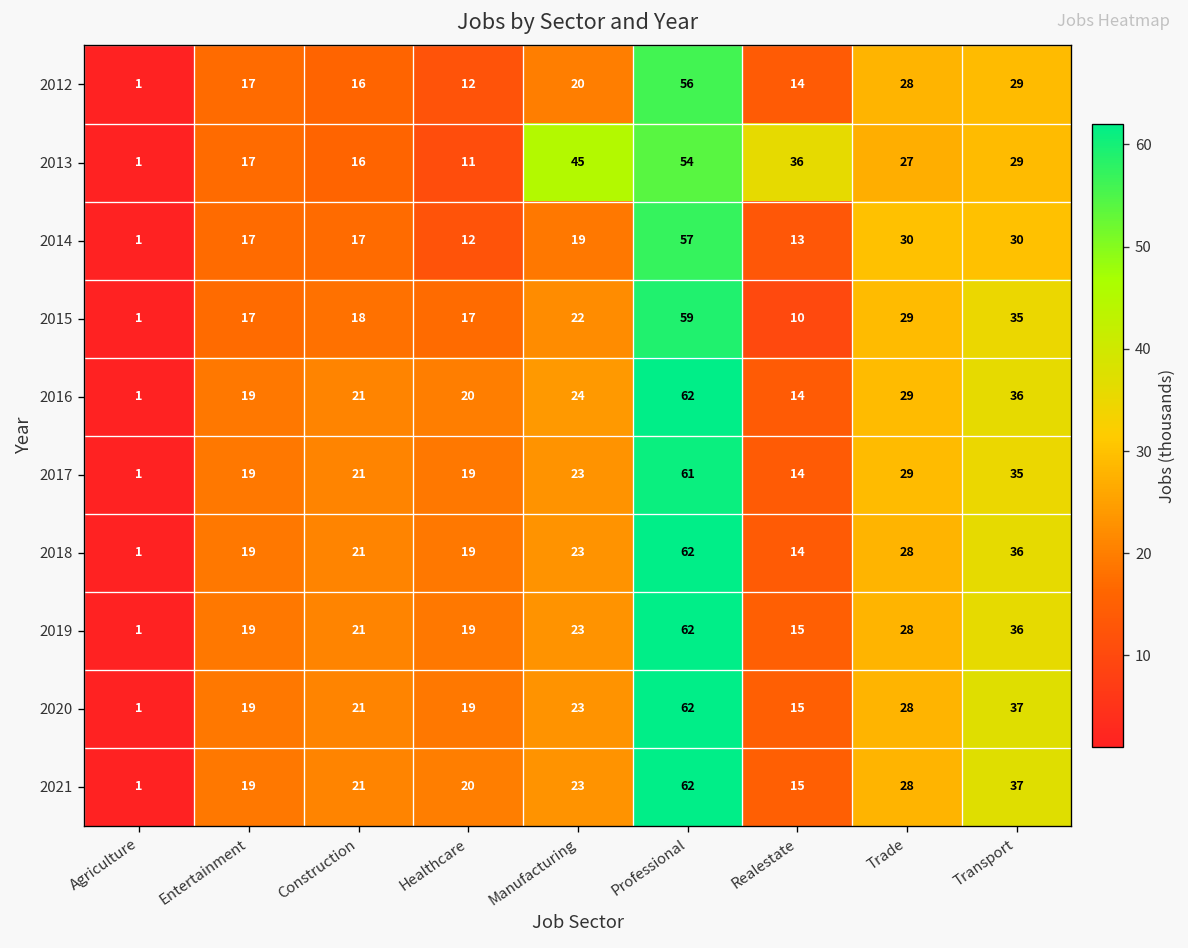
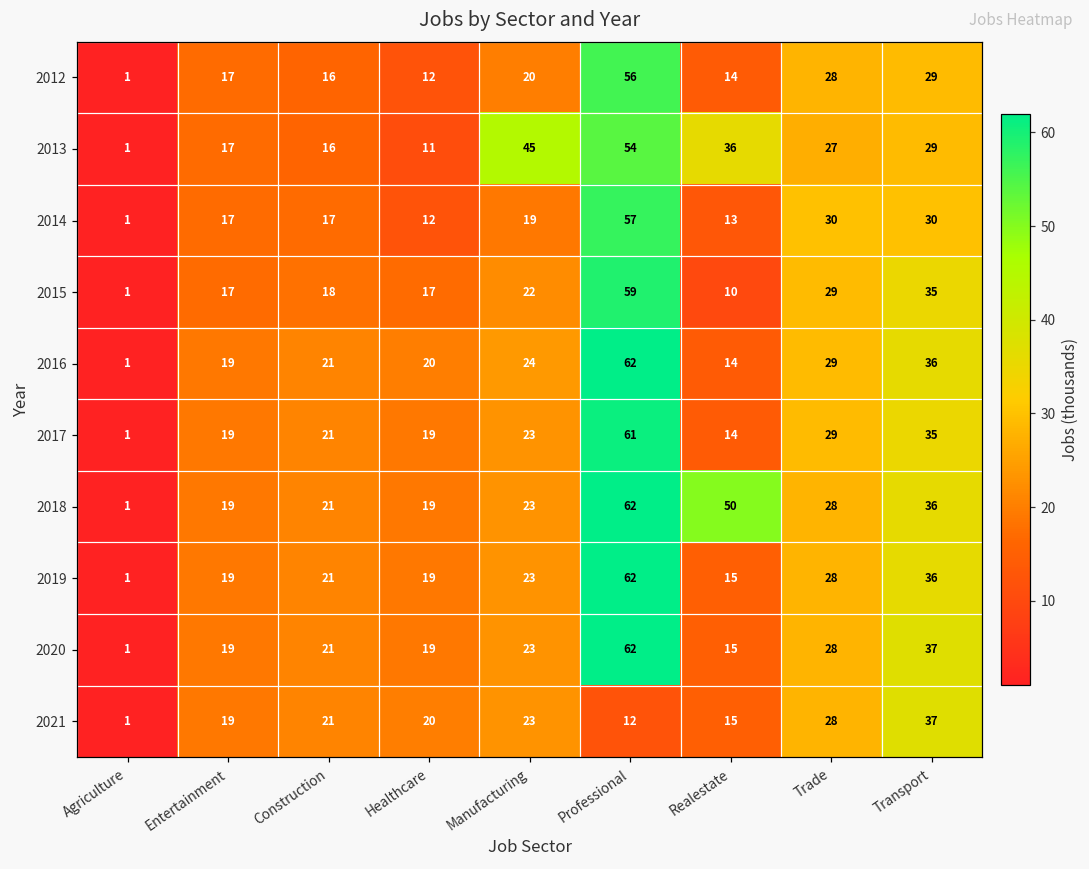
  {
    "2012": {
      "Agriculture": 1,
      "Entertainment": 17,
      "Construction": 16,
      "Healthcare": 12,
      "Manufacturing": 20,
      "Professional": 56,
      "Realestate": 14,
      "Trade": 28,
      "Transport": 29
    },
    "2013": {
      "Agriculture": 1,
      "Entertainment": 17,
      "Construction": 16,
      "Healthcare": 11,
      "Manufacturing": 45,
      "Professional": 54,
      "Realestate": 36,
      "Trade": 27,
      "Transport": 29
    },
    "2014": {
      "Agriculture": 1,
      "Entertainment": 17,
      "Construction": 17,
      "Healthcare": 12,
      "Manufacturing": 19,
      "Professional": 57,
      "Realestate": 13,
      "Trade": 30,
      "Transport": 30
    },
    "2015": {
      "Agriculture": 1,
      "Entertainment": 17,
      "Construction": 18,
      "Healthcare": 17,
      "Manufacturing": 22,
      "Professional": 59,
      "Realestate": 10,
      "Trade": 29,
      "Transport": 35
    },
    "2016": {
      "Agriculture": 1,
      "Entertainment": 19,
      "Construction": 21,
      "Healthcare": 20,
      "Manufacturing": 24,
      "Professional": 62,
      "Realestate": 14,
      "Trade": 29,
      "Transport": 36
    },
    "2017": {
      "Agriculture": 1,
      "Entertainment": 19,
      "Construction": 21,
      "Healthcare": 19,
      "Manufacturing": 23,
      "Professional": 61,
      "Realestate": 14,
      "Trade": 29,
      "Transport": 35
    },
    "2018": {
      "Agriculture": 1,
      "Entertainment": 19,
      "Construction": 21,
      "Healthcare": 19,
      "Manufacturing": 23,
      "Professional": 62,
-     "Realestate": 14,
+     "Realestate": 50,
      "Trade": 28,
      "Transport": 36
    },
    "2019": {
      "Agriculture": 1,
      "Entertainment": 19,
      "Construction": 21,
      "Healthcare": 19,
      "Manufacturing": 23,
      "Professional": 62,
      "Realestate": 15,
      "Trade": 28,
      "Transport": 36
    },
    "2020": {
      "Agriculture": 1,
      "Entertainment": 19,
      "Construction": 21,
      "Healthcare": 19,
      "Manufacturing": 23,
      "Professional": 62,
      "Realestate": 15,
      "Trade": 28,
      "Transport": 37
    },
    "2021": {
      "Agriculture": 1,
      "Entertainment": 19,
      "Construction": 21,
      "Healthcare": 20,
      "Manufacturing": 23,
-     "Professional": 62,
+     "Professional": 12,
      "Realestate": 15,
      "Trade": 28,
      "Transport": 37
    }
  }
